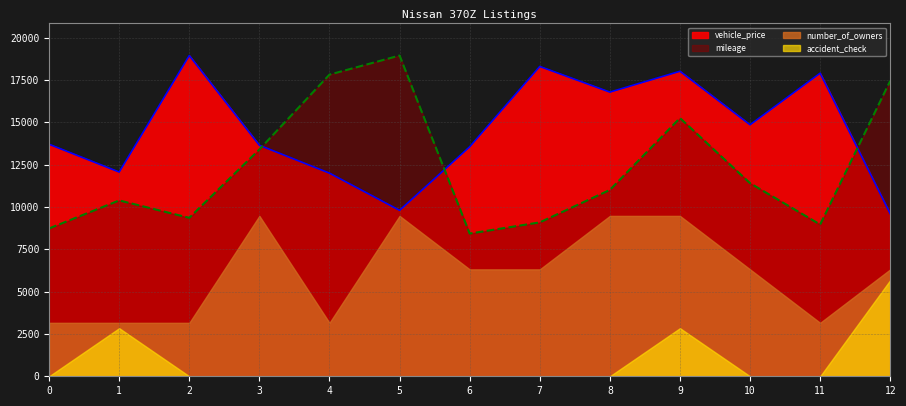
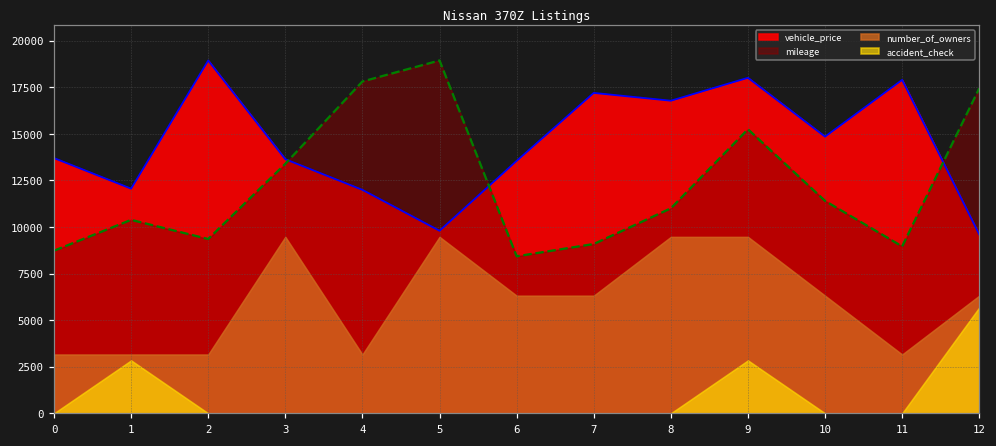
  {
    "vehicle_price": {
      "0": 13700,
      "1": 12100,
      "2": 18900,
      "3": 13600,
      "4": 12000,
      "5": 9800,
      "6": 13600,
-     "7": 18300,
+     "7": 17200,
      "8": 16800,
      "9": 18000,
      "10": 14900,
      "11": 17900,
      "12": 9600
    },
    "mileage": {
      "0": 8700,
      "1": 10400,
      "2": 9400,
      "3": 13400,
      "4": 17800,
      "5": 18900,
      "6": 8400,
      "7": 9100,
      "8": 11000,
      "9": 15200,
      "10": 11400,
      "11": 9000,
      "12": 17400
    },
    "number_of_owners": {
      "0": 3200,
      "1": 3200,
      "2": 3200,
      "3": 9500,
      "4": 3200,
      "5": 9500,
      "6": 6300,
      "7": 6300,
      "8": 9500,
      "9": 9500,
      "10": 6300,
      "11": 3200,
      "12": 6300
    },
    "accident_check": {
      "0": 0,
      "1": 2800,
      "2": 0,
      "3": 0,
      "4": 0,
      "5": 0,
      "6": 0,
      "7": 0,
      "8": 0,
      "9": 2800,
      "10": 0,
      "11": 0,
      "12": 5700
    }
  }
